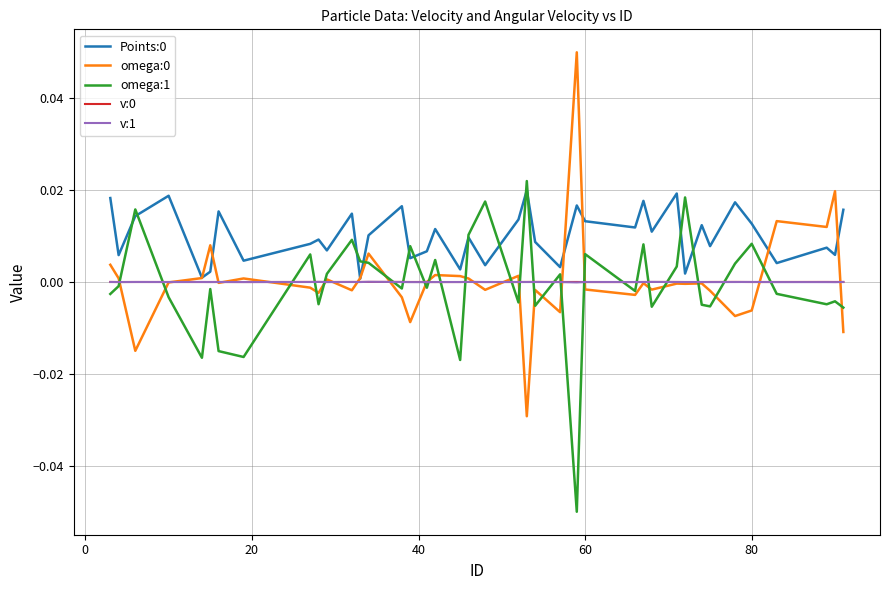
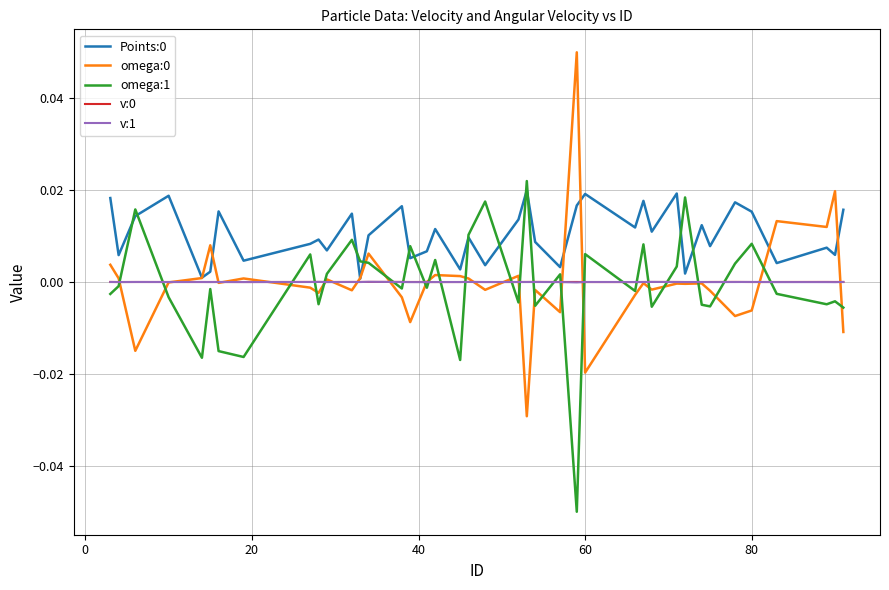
  {
    "Points:0": {
-     "60": 0.013,
-     "80": 0.013
+     "60": 0.019,
+     "80": 0.015
    },
    "omega:0": {
-     "60": -0.002,
+     "60": -0.020,
      "80": -0.006
    },
    "omega:1": {
      "60": 0.006,
      "80": 0.008
    },
    "v:1": {
      "60": 0.000,
      "80": 0.000
    }
  }
